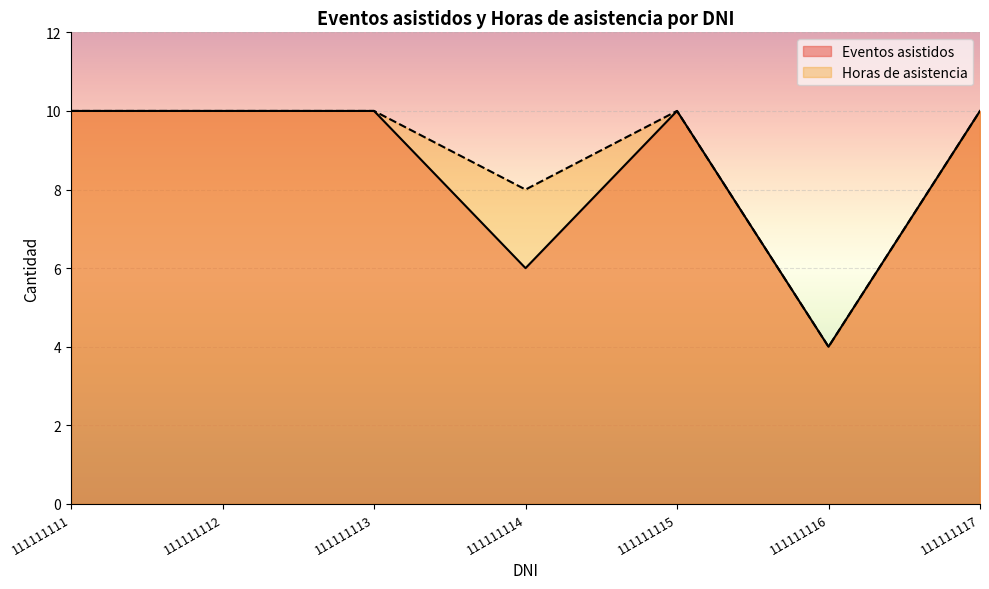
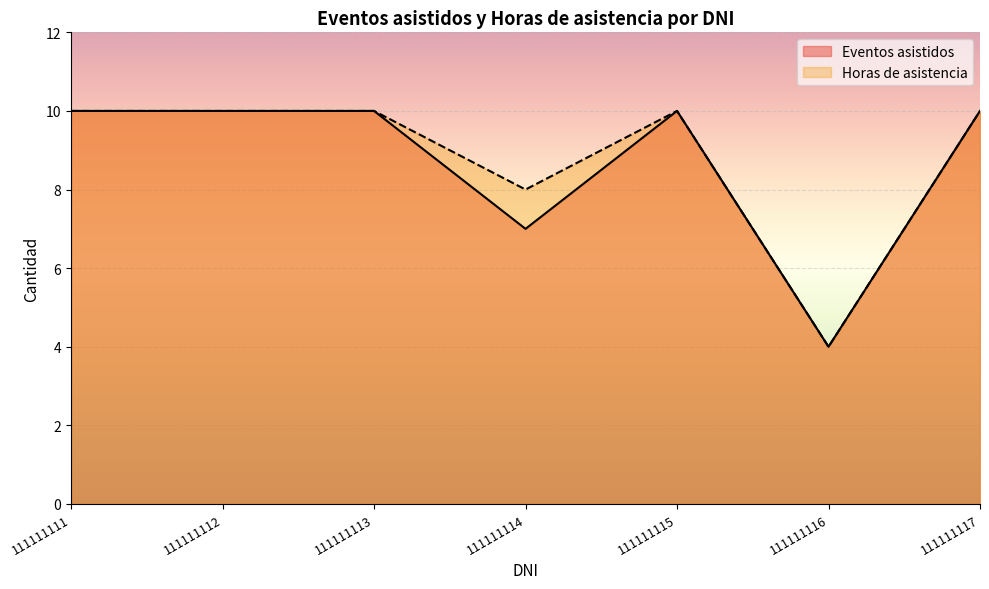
  {
    "Eventos asistidos": {
-     "111111114": 6
+     "111111114": 7
    },
    "Horas de asistencia": {
      "111111114": 8
    }
  }
